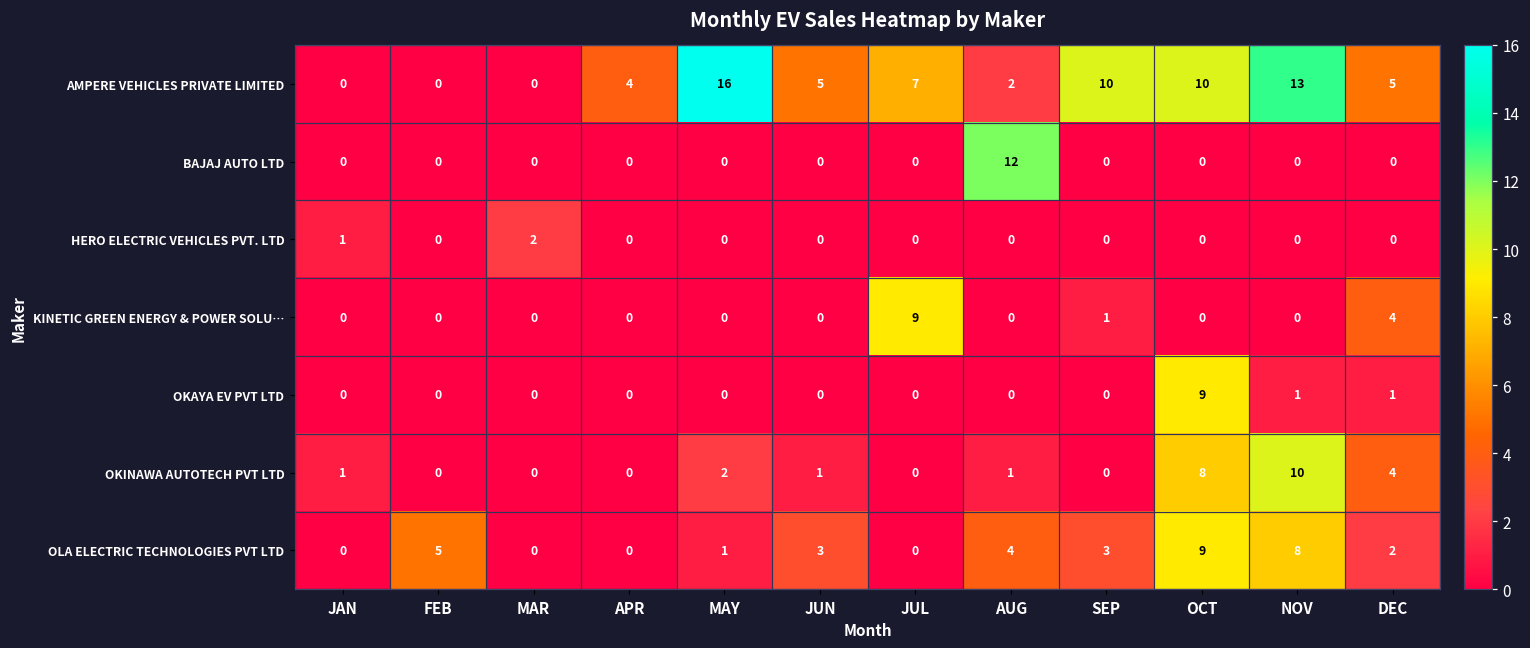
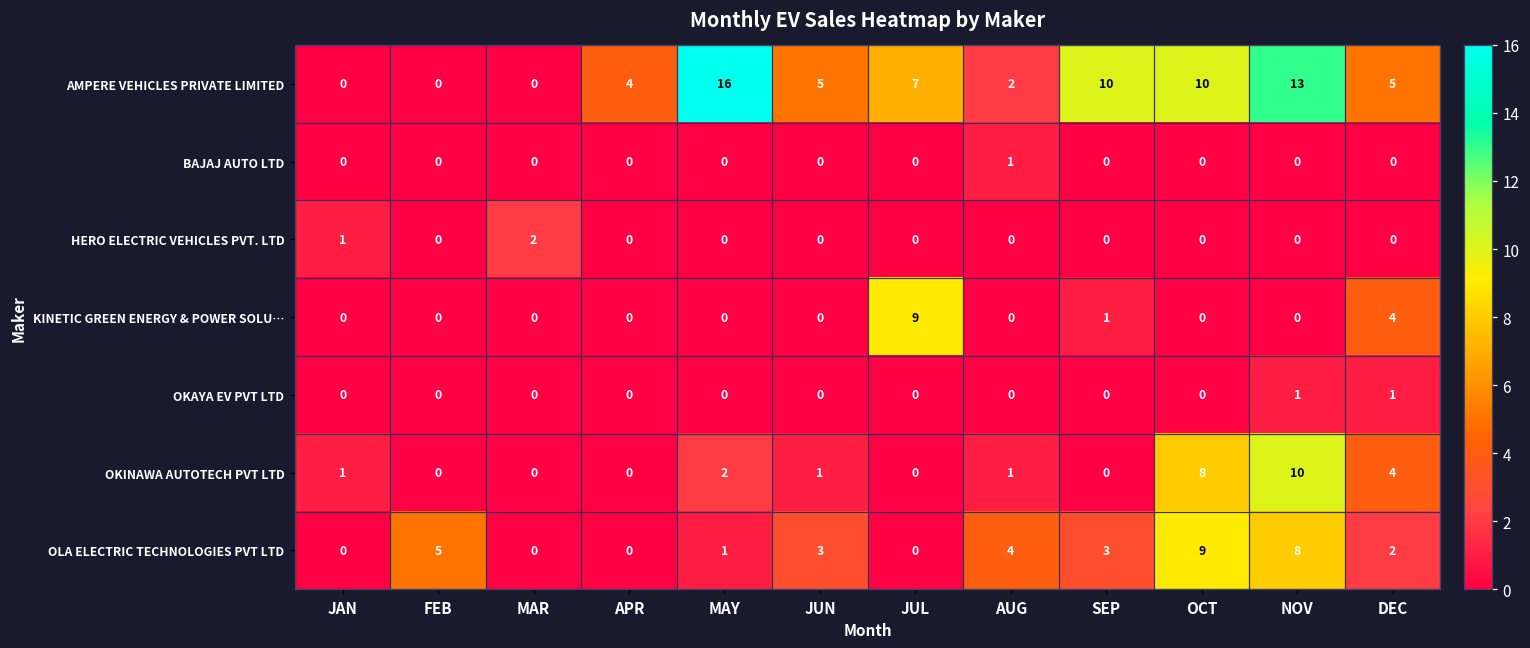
  {
    "AMPERE VEHICLES PRIVATE LIMITED": {
      "JAN": 0,
      "FEB": 0,
      "MAR": 0,
      "APR": 4,
      "MAY": 16,
      "JUN": 5,
      "JUL": 7,
      "AUG": 2,
      "SEP": 10,
      "OCT": 10,
      "NOV": 13,
      "DEC": 5
    },
    "BAJAJ AUTO LTD": {
      "JAN": 0,
      "FEB": 0,
      "MAR": 0,
      "APR": 0,
      "MAY": 0,
      "JUN": 0,
      "JUL": 0,
-     "AUG": 12,
+     "AUG": 1,
      "SEP": 0,
      "OCT": 0,
      "NOV": 0,
      "DEC": 0
    },
    "HERO ELECTRIC VEHICLES PVT. LTD": {
      "JAN": 1,
      "FEB": 0,
      "MAR": 2,
      "APR": 0,
      "MAY": 0,
      "JUN": 0,
      "JUL": 0,
      "AUG": 0,
      "SEP": 0,
      "OCT": 0,
      "NOV": 0,
      "DEC": 0
    },
    "KINETIC GREEN ENERGY & POWER SOLU…": {
      "JAN": 0,
      "FEB": 0,
      "MAR": 0,
      "APR": 0,
      "MAY": 0,
      "JUN": 0,
      "JUL": 9,
      "AUG": 0,
      "SEP": 1,
      "OCT": 0,
      "NOV": 0,
      "DEC": 4
    },
    "OKAYA EV PVT LTD": {
      "JAN": 0,
      "FEB": 0,
      "MAR": 0,
      "APR": 0,
      "MAY": 0,
      "JUN": 0,
      "JUL": 0,
      "AUG": 0,
      "SEP": 0,
-     "OCT": 9,
+     "OCT": 0,
      "NOV": 1,
      "DEC": 1
    },
    "OKINAWA AUTOTECH PVT LTD": {
      "JAN": 1,
      "FEB": 0,
      "MAR": 0,
      "APR": 0,
      "MAY": 2,
      "JUN": 1,
      "JUL": 0,
      "AUG": 1,
      "SEP": 0,
      "OCT": 8,
      "NOV": 10,
      "DEC": 4
    },
    "OLA ELECTRIC TECHNOLOGIES PVT LTD": {
      "JAN": 0,
      "FEB": 5,
      "MAR": 0,
      "APR": 0,
      "MAY": 1,
      "JUN": 3,
      "JUL": 0,
      "AUG": 4,
      "SEP": 3,
      "OCT": 9,
      "NOV": 8,
      "DEC": 2
    }
  }
